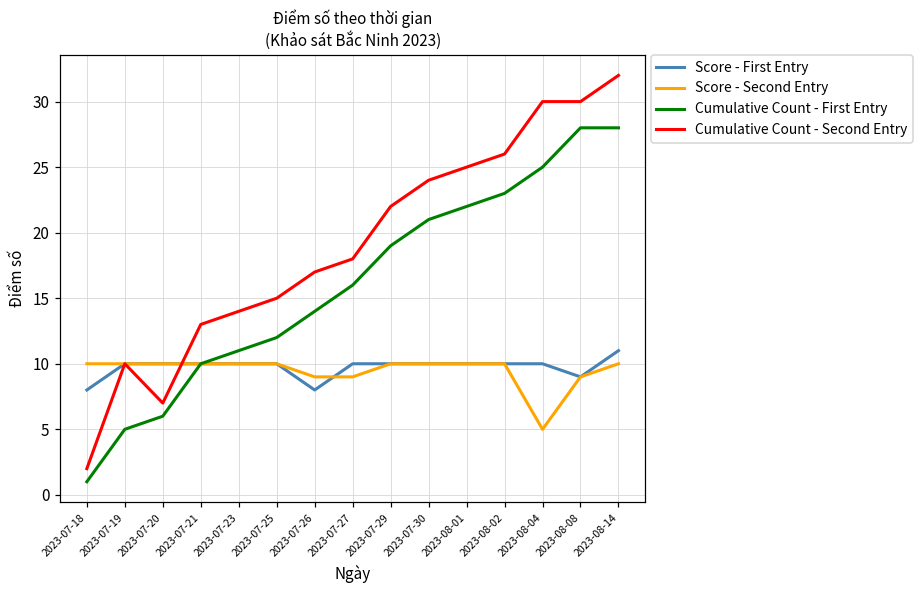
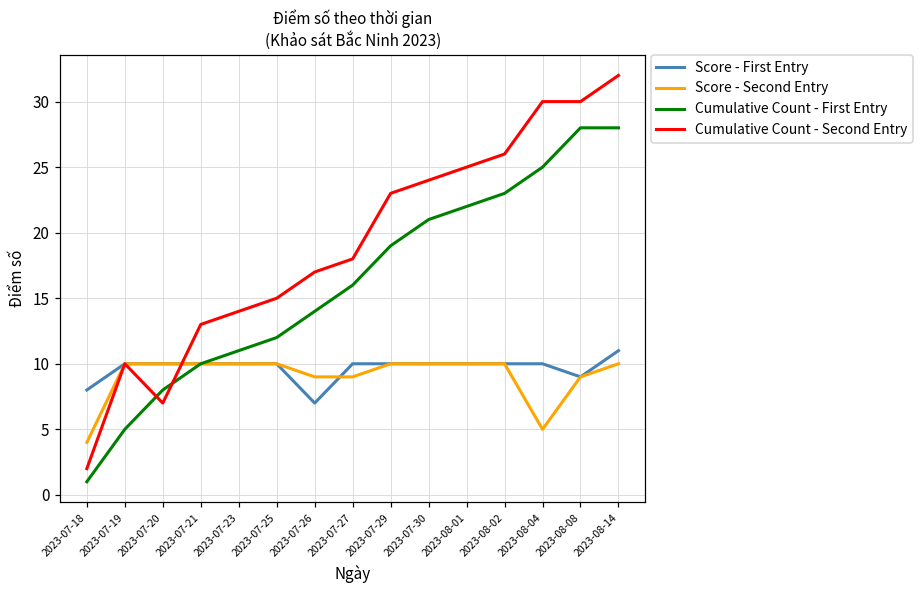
  {
    "Score - First Entry": {
      "2023-07-18": 8,
-     "2023-07-26": 8,
+     "2023-07-26": 7,
      "2023-07-27": 10,
      "2023-08-04": 10,
      "2023-08-14": 11
    },
    "Score - Second Entry": {
-     "2023-07-18": 10,
+     "2023-07-18": 4,
      "2023-07-26": 9,
      "2023-07-27": 9,
      "2023-08-04": 5,
      "2023-08-14": 10
    },
    "Cumulative Count - First Entry": {
      "2023-07-18": 1,
      "2023-07-19": 5,
-     "2023-07-20": 6,
+     "2023-07-20": 8,
      "2023-07-23": 11,
      "2023-07-25": 12,
      "2023-07-26": 14,
      "2023-07-27": 16,
      "2023-07-29": 19,
      "2023-07-30": 21,
      "2023-08-01": 22,
      "2023-08-02": 23,
      "2023-08-04": 25,
      "2023-08-08": 28,
      "2023-08-14": 28
    },
    "Cumulative Count - Second Entry": {
      "2023-07-18": 2,
      "2023-07-20": 7,
      "2023-07-21": 13,
      "2023-07-23": 14,
      "2023-07-25": 15,
      "2023-07-26": 17,
      "2023-07-27": 18,
-     "2023-07-29": 22,
+     "2023-07-29": 23,
      "2023-07-30": 24,
      "2023-08-01": 25,
      "2023-08-02": 26,
      "2023-08-04": 30,
      "2023-08-08": 30,
      "2023-08-14": 32
    }
  }
